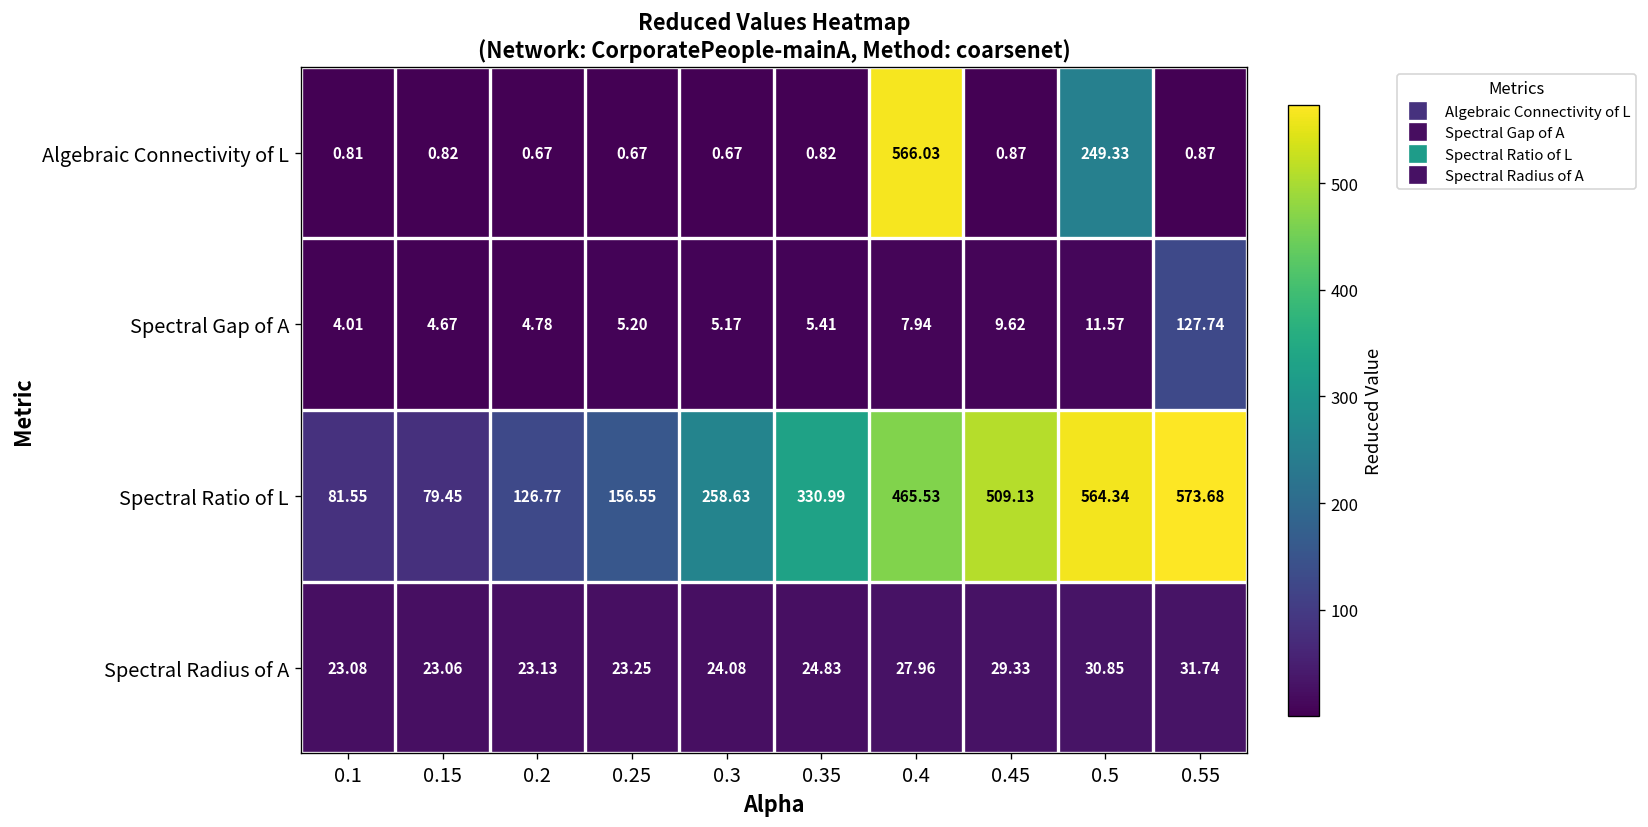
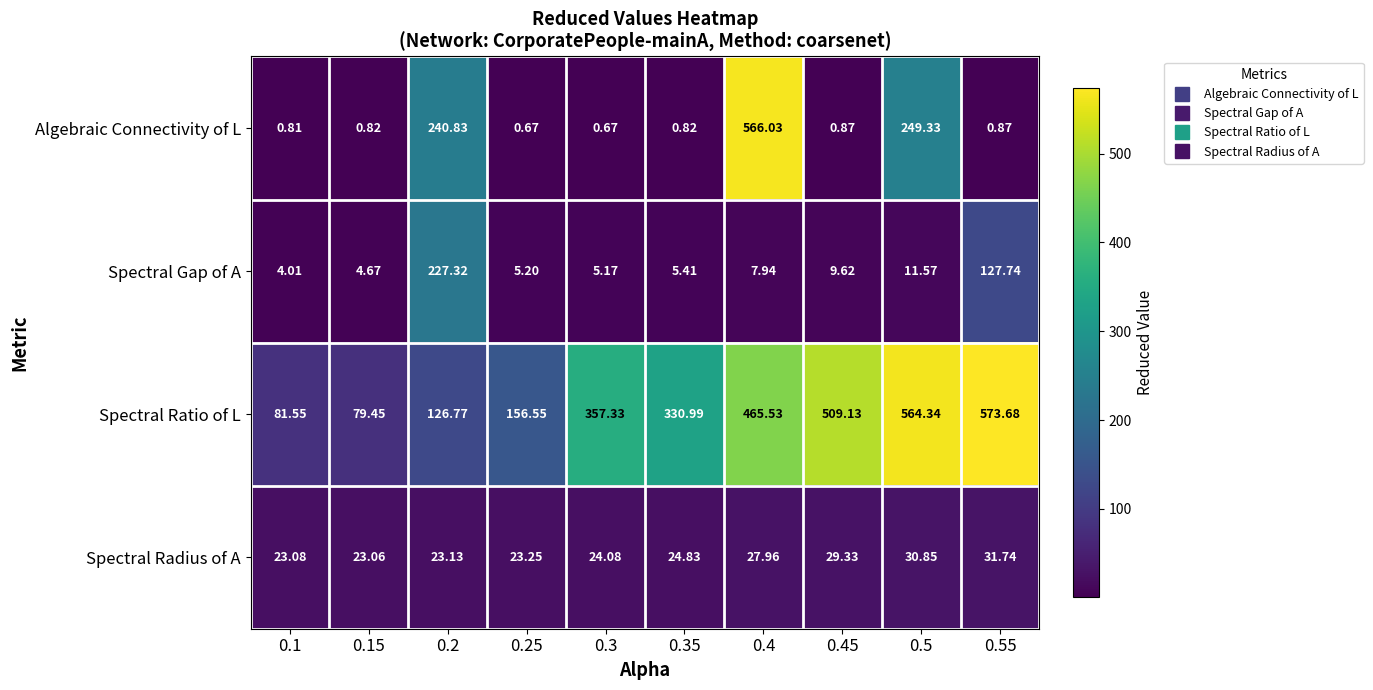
  {
    "Algebraic Connectivity of L": {
      "0.1": 0.81,
      "0.15": 0.82,
-     "0.2": 0.67,
+     "0.2": 240.83,
      "0.25": 0.67,
      "0.3": 0.67,
      "0.35": 0.82,
      "0.4": 566.03,
      "0.45": 0.87,
      "0.5": 249.33,
      "0.55": 0.87
    },
    "Spectral Gap of A": {
      "0.1": 4.01,
      "0.15": 4.67,
-     "0.2": 4.78,
+     "0.2": 227.32,
      "0.25": 5.20,
      "0.3": 5.17,
      "0.35": 5.41,
      "0.4": 7.94,
      "0.45": 9.62,
      "0.5": 11.57,
      "0.55": 127.74
    },
    "Spectral Ratio of L": {
      "0.1": 81.55,
      "0.15": 79.45,
      "0.2": 126.77,
      "0.25": 156.55,
-     "0.3": 258.63,
+     "0.3": 357.33,
      "0.35": 330.99,
      "0.4": 465.53,
      "0.45": 509.13,
      "0.5": 564.34,
      "0.55": 573.68
    },
    "Spectral Radius of A": {
      "0.1": 23.08,
      "0.15": 23.06,
      "0.2": 23.13,
      "0.25": 23.25,
      "0.3": 24.08,
      "0.35": 24.83,
      "0.4": 27.96,
      "0.45": 29.33,
      "0.5": 30.85,
      "0.55": 31.74
    }
  }
